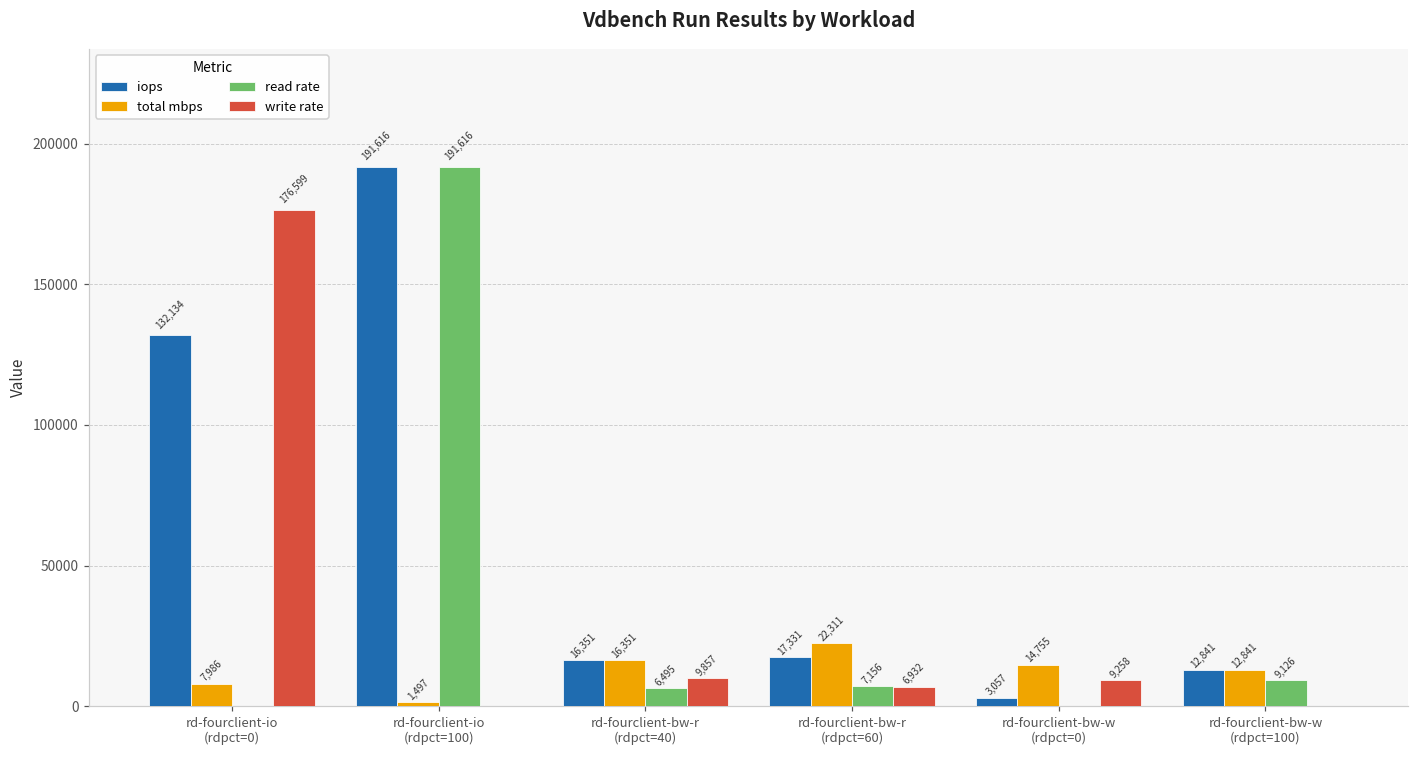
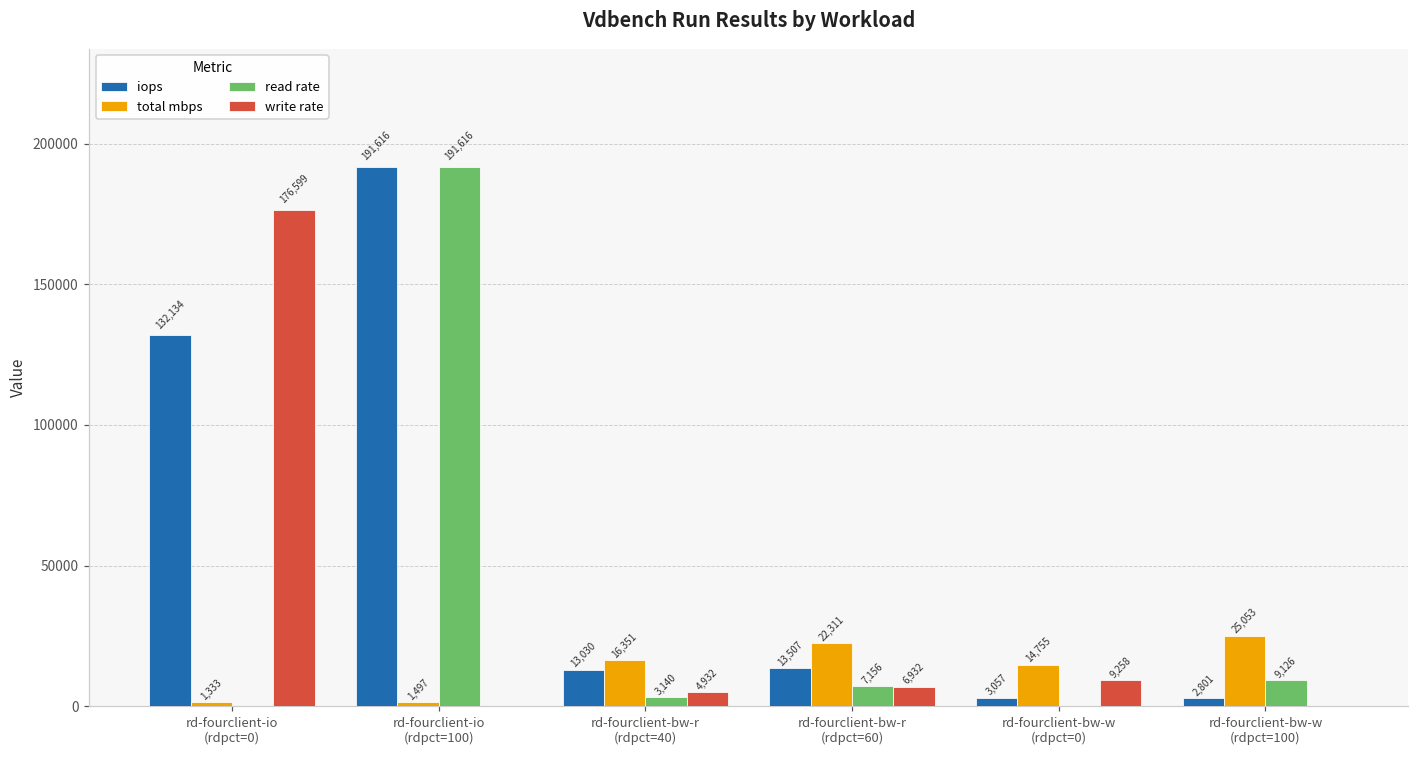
  {
    "iops": {
      "rd-fourclient-io (rdpct=0)": "132,134",
      "rd-fourclient-io (rdpct=100)": "191,616",
-     "rd-fourclient-bw-r (rdpct=40)": "16,351",
-     "rd-fourclient-bw-r (rdpct=60)": "17,331",
+     "rd-fourclient-bw-r (rdpct=40)": "13,030",
+     "rd-fourclient-bw-r (rdpct=60)": "13,507",
      "rd-fourclient-bw-w (rdpct=0)": "3,057",
-     "rd-fourclient-bw-w (rdpct=100)": "12,841"
+     "rd-fourclient-bw-w (rdpct=100)": "2,801"
    },
    "total mbps": {
-     "rd-fourclient-io (rdpct=0)": "7,986",
+     "rd-fourclient-io (rdpct=0)": "1,333",
      "rd-fourclient-io (rdpct=100)": "1,497",
      "rd-fourclient-bw-r (rdpct=40)": "16,351",
      "rd-fourclient-bw-r (rdpct=60)": "22,311",
      "rd-fourclient-bw-w (rdpct=0)": "14,755",
-     "rd-fourclient-bw-w (rdpct=100)": "12,841"
+     "rd-fourclient-bw-w (rdpct=100)": "25,053"
    },
    "read rate": {
      "rd-fourclient-io (rdpct=100)": "191,616",
-     "rd-fourclient-bw-r (rdpct=40)": "6,495",
+     "rd-fourclient-bw-r (rdpct=40)": "3,140",
      "rd-fourclient-bw-r (rdpct=60)": "7,156",
      "rd-fourclient-bw-w (rdpct=100)": "9,126"
    },
    "write rate": {
      "rd-fourclient-io (rdpct=0)": "176,599",
-     "rd-fourclient-bw-r (rdpct=40)": "9,857",
+     "rd-fourclient-bw-r (rdpct=40)": "4,932",
      "rd-fourclient-bw-r (rdpct=60)": "6,932",
      "rd-fourclient-bw-w (rdpct=0)": "9,258"
    }
  }
